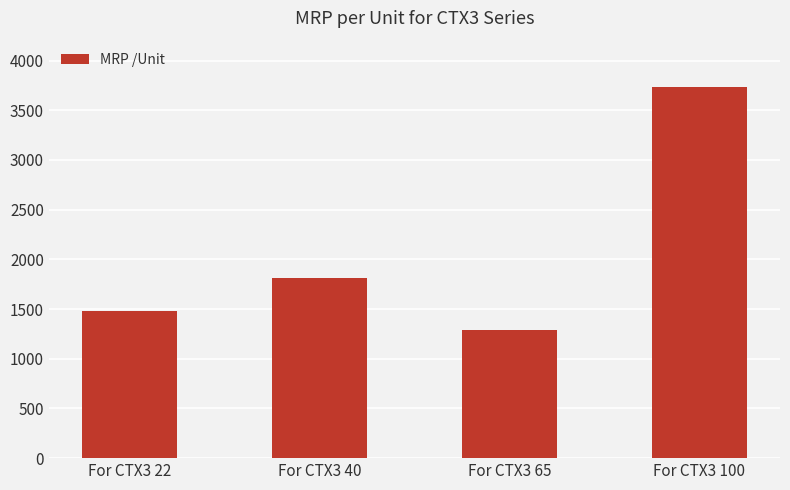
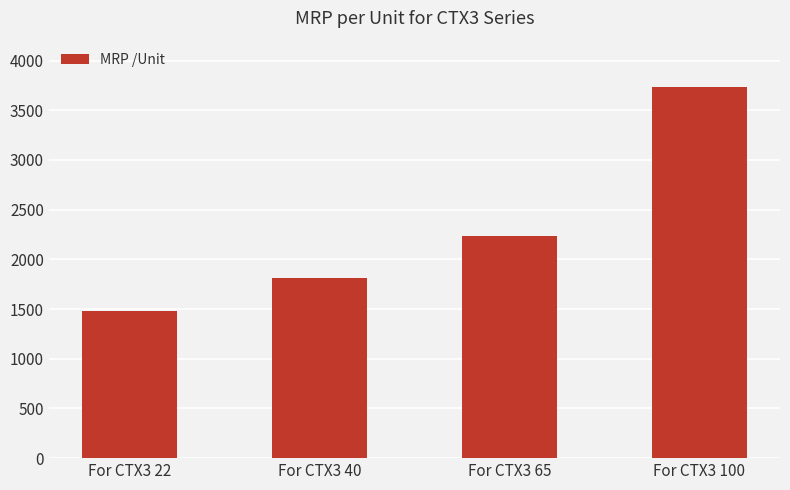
  {
    "For CTX3 22": 1500,
    "For CTX3 40": 1800,
-   "For CTX3 65": 1300,
+   "For CTX3 65": 2200,
    "For CTX3 100": 3700
  }
